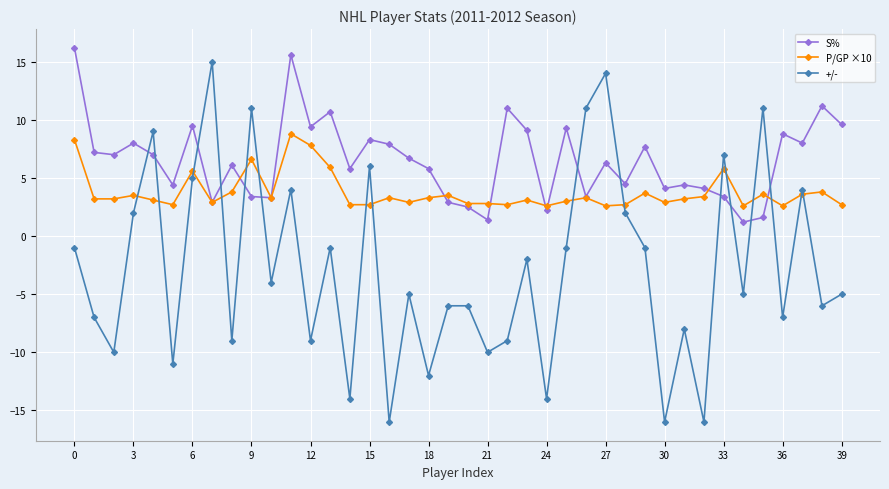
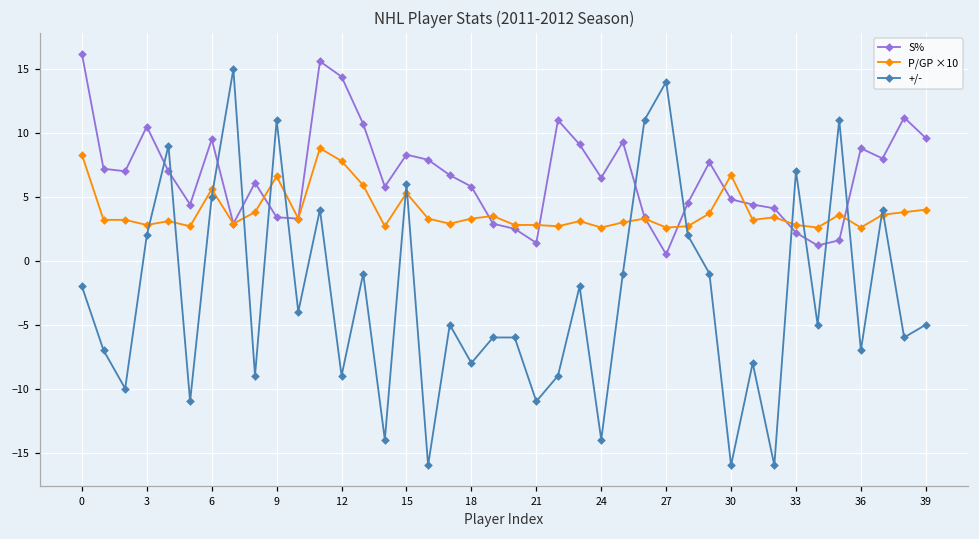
  {
    "S%": {
      "0": 16.2,
-     "3": 8.0,
+     "3": 10.5,
      "6": 9.5,
      "9": 3.4,
-     "12": 9.4,
+     "12": 14.4,
      "15": 8.3,
      "18": 5.8,
      "21": 1.4,
-     "24": 2.2,
-     "27": 6.3,
-     "30": 4.1,
-     "33": 3.4,
+     "24": 6.5,
+     "27": 0.5,
+     "30": 4.8,
+     "33": 2.2,
      "36": 8.8,
      "39": 9.6
    },
    "P/GP ×10": {
      "0": 8.3,
-     "3": 3.5,
+     "3": 2.8,
      "6": 5.6,
      "9": 6.6,
      "12": 7.8,
-     "15": 2.7,
+     "15": 5.3,
      "18": 3.3,
      "21": 2.8,
      "24": 2.6,
      "27": 2.6,
-     "30": 2.9,
-     "33": 5.8,
+     "30": 6.7,
+     "33": 2.8,
      "36": 2.6,
-     "39": 2.7
+     "39": 4.0
    },
    "+/-": {
-     "0": -1,
+     "0": -2,
      "3": 2,
      "6": 5,
      "9": 11,
      "12": -9,
      "15": 6,
-     "18": -12,
-     "21": -10,
+     "18": -8,
+     "21": -11,
      "24": -14,
      "27": 14,
      "30": -16,
      "33": 7,
      "36": -7,
      "39": -5
    }
  }
